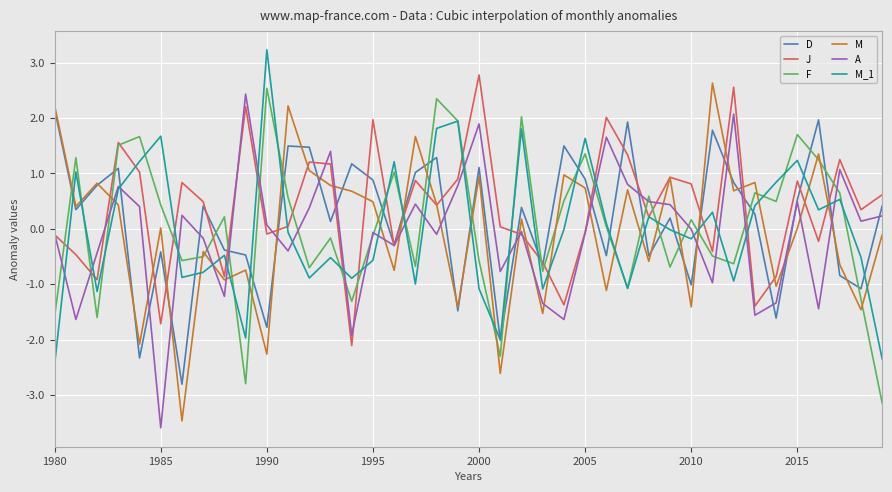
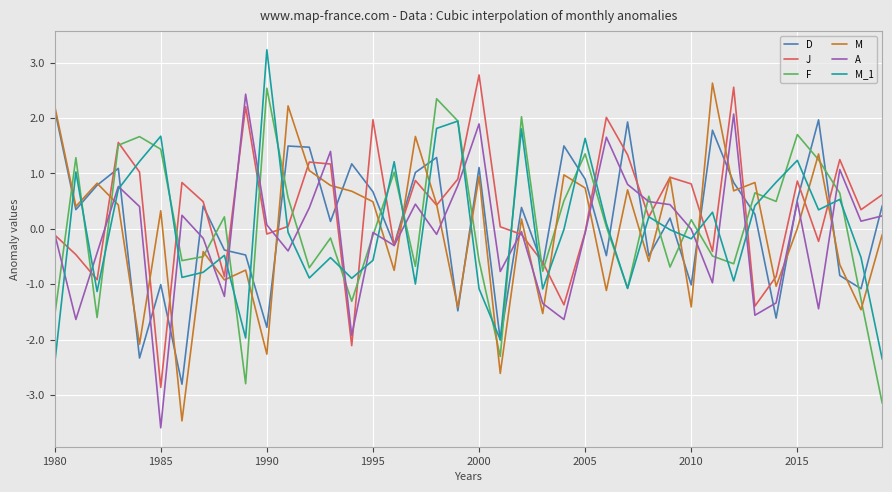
  {
    "D": {
      "1980": 2.2,
-     "1985": -0.4,
+     "1985": -1.0,
      "1990": -1.8,
-     "1995": 0.9,
+     "1995": 0.7,
      "2000": 1.1,
      "2005": 0.9,
      "2010": -1.0
    },
    "J": {
-     "1985": -1.7,
+     "1985": -2.9,
      "1990": -0.1,
      "1995": 2.0,
      "2000": 2.8,
      "2010": 0.8,
      "2015": 0.9
    },
    "F": {
      "1980": -1.6,
-     "1985": 0.4,
+     "1985": 1.4,
      "1990": 2.5,
      "1995": -0.1,
      "2000": -0.6,
      "2005": 1.4,
      "2010": 0.2,
      "2015": 1.7
    },
    "M": {
      "1980": 2.2,
-     "1985": 0.0,
+     "1985": 0.3,
      "1990": -2.3,
      "1995": 0.5,
      "2000": 0.9,
      "2005": 0.7,
      "2010": -1.4,
      "2015": 0.0
    },
    "A": {
      "1985": -3.6,
      "1990": 0.1,
      "1995": -0.1,
      "2000": 1.9,
      "2010": 0.0
    },
    "M_1": {
      "1980": -2.4,
      "1985": 1.7,
      "1990": 3.2,
      "1995": -0.6,
      "2000": -1.1,
      "2005": 1.6,
      "2010": -0.2,
      "2015": 1.2
    }
  }
